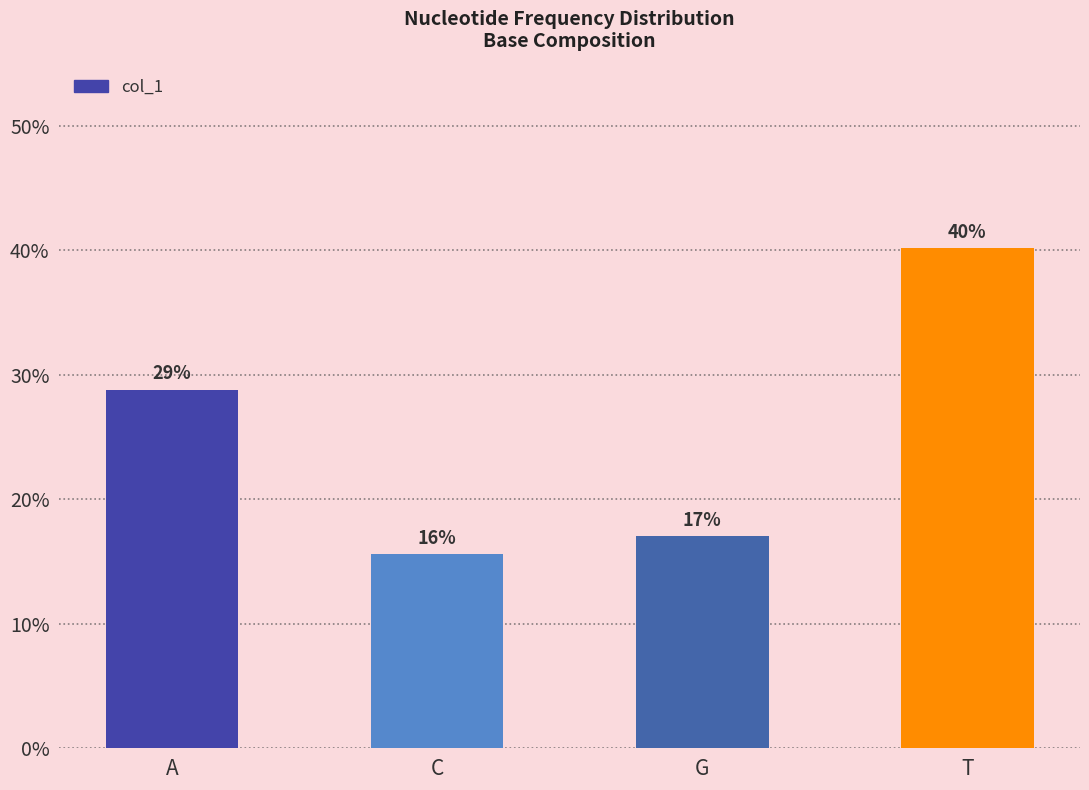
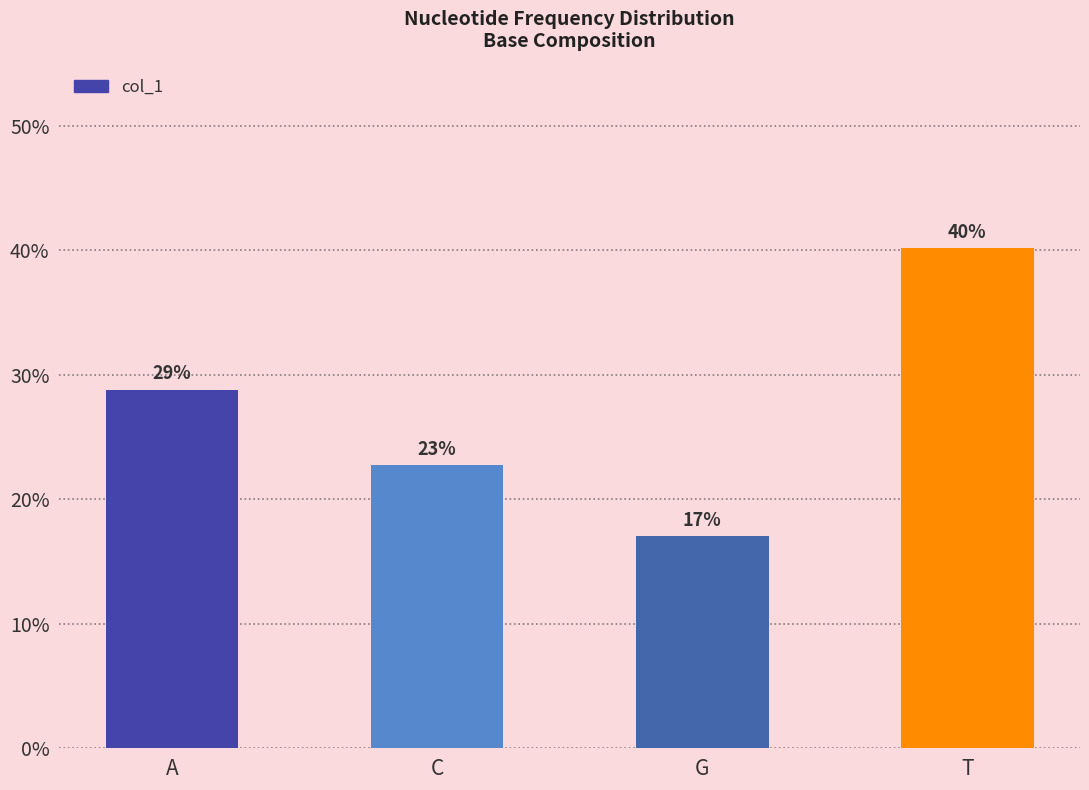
  {
    "A": "29%",
-   "C": "16%",
+   "C": "23%",
    "G": "17%",
    "T": "40%"
  }
